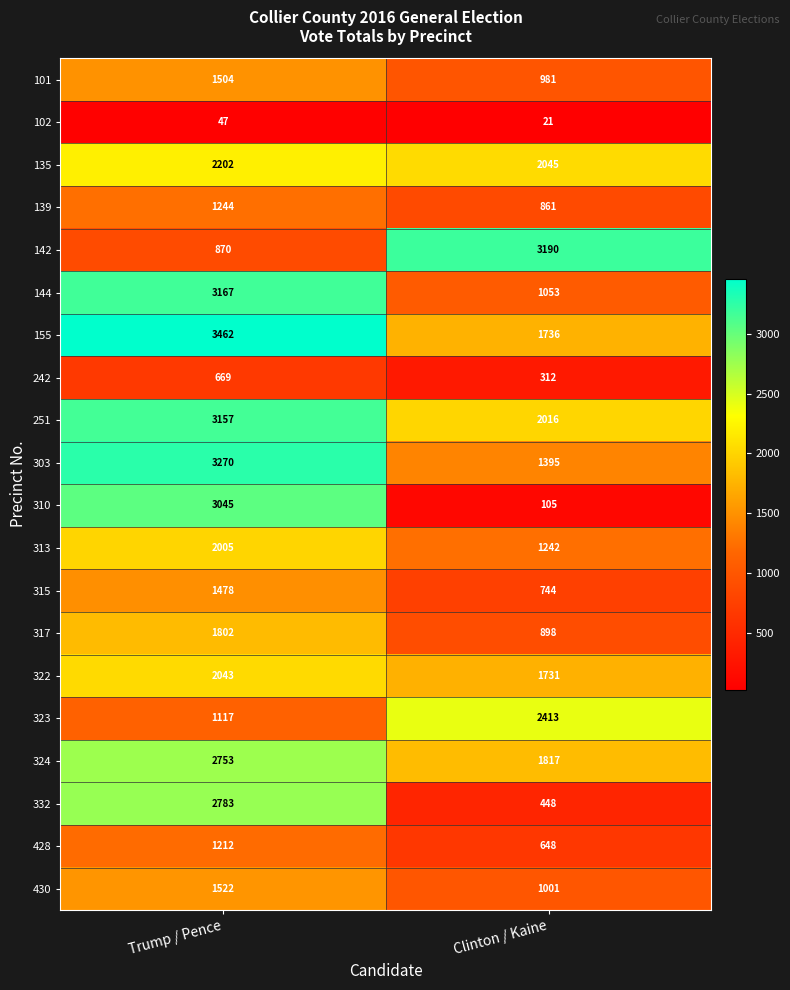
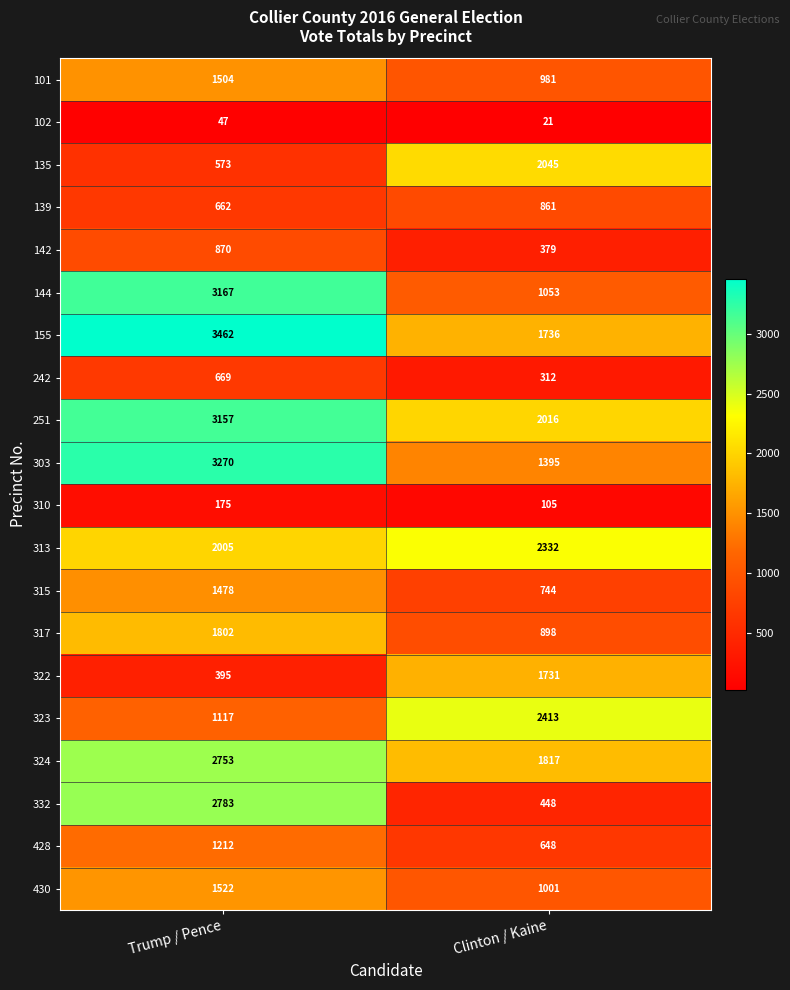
  {
    "101": {
      "Trump / Pence": 1504,
      "Clinton / Kaine": 981
    },
    "102": {
      "Trump / Pence": 47,
      "Clinton / Kaine": 21
    },
    "135": {
-     "Trump / Pence": 2202,
+     "Trump / Pence": 573,
      "Clinton / Kaine": 2045
    },
    "139": {
-     "Trump / Pence": 1244,
+     "Trump / Pence": 662,
      "Clinton / Kaine": 861
    },
    "142": {
      "Trump / Pence": 870,
-     "Clinton / Kaine": 3190
+     "Clinton / Kaine": 379
    },
    "144": {
      "Trump / Pence": 3167,
      "Clinton / Kaine": 1053
    },
    "155": {
      "Trump / Pence": 3462,
      "Clinton / Kaine": 1736
    },
    "242": {
      "Trump / Pence": 669,
      "Clinton / Kaine": 312
    },
    "251": {
      "Trump / Pence": 3157,
      "Clinton / Kaine": 2016
    },
    "303": {
      "Trump / Pence": 3270,
      "Clinton / Kaine": 1395
    },
    "310": {
-     "Trump / Pence": 3045,
+     "Trump / Pence": 175,
      "Clinton / Kaine": 105
    },
    "313": {
      "Trump / Pence": 2005,
-     "Clinton / Kaine": 1242
+     "Clinton / Kaine": 2332
    },
    "315": {
      "Trump / Pence": 1478,
      "Clinton / Kaine": 744
    },
    "317": {
      "Trump / Pence": 1802,
      "Clinton / Kaine": 898
    },
    "322": {
-     "Trump / Pence": 2043,
+     "Trump / Pence": 395,
      "Clinton / Kaine": 1731
    },
    "323": {
      "Trump / Pence": 1117,
      "Clinton / Kaine": 2413
    },
    "324": {
      "Trump / Pence": 2753,
      "Clinton / Kaine": 1817
    },
    "332": {
      "Trump / Pence": 2783,
      "Clinton / Kaine": 448
    },
    "428": {
      "Trump / Pence": 1212,
      "Clinton / Kaine": 648
    },
    "430": {
      "Trump / Pence": 1522,
      "Clinton / Kaine": 1001
    }
  }
